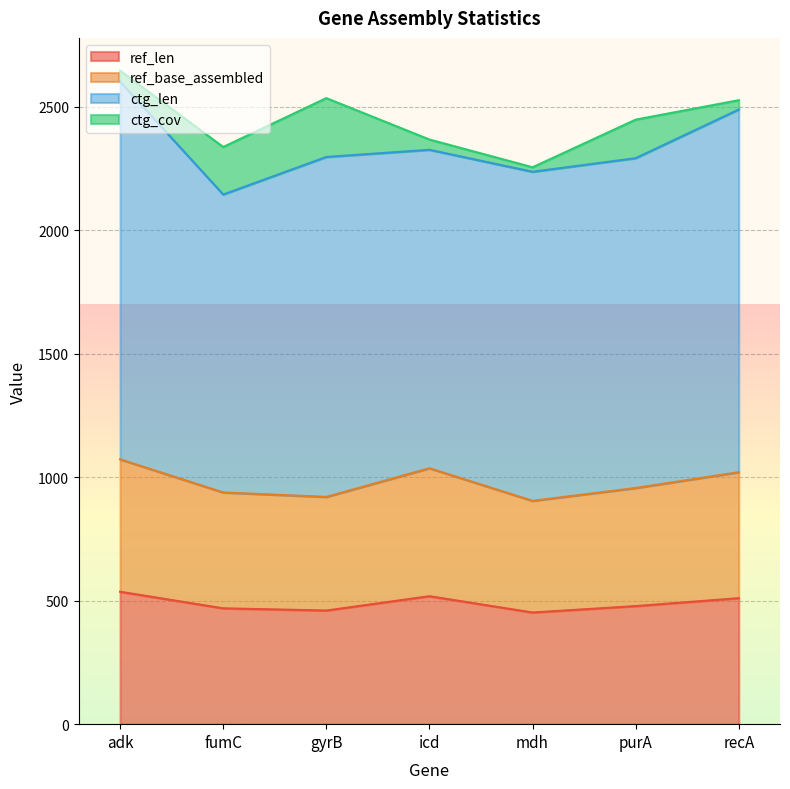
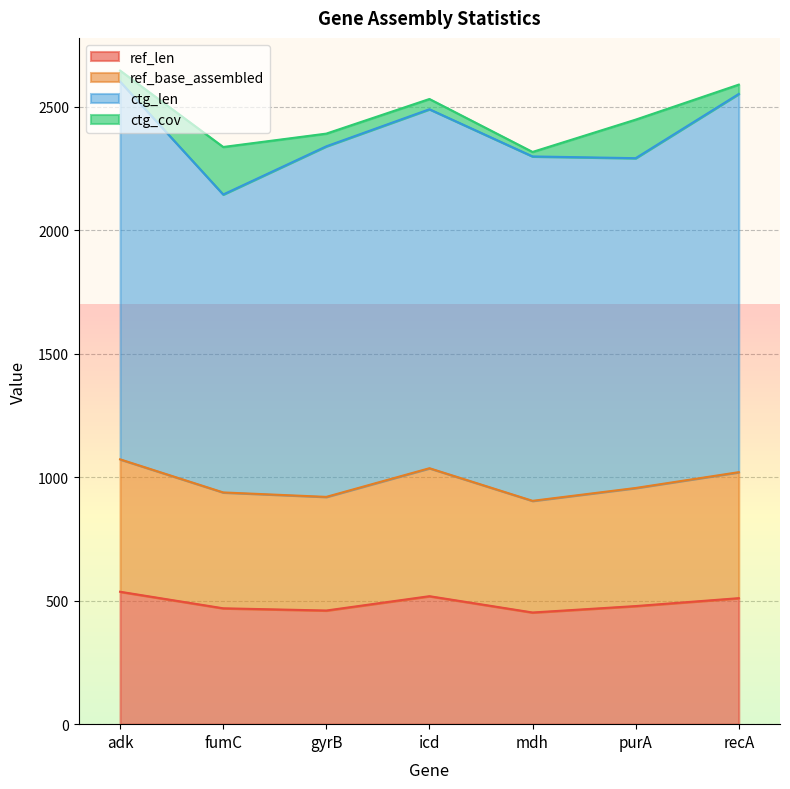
  {
    "ctg_len": {
      "fumC": 1210,
-     "gyrB": 1380,
-     "icd": 1290,
-     "mdh": 1330,
+     "gyrB": 1420,
+     "icd": 1450,
+     "mdh": 1390,
      "purA": 1340,
-     "recA": 1470
+     "recA": 1530
    },
    "ctg_cov": {
      "fumC": 190,
-     "gyrB": 240,
+     "gyrB": 50,
      "icd": 40,
      "mdh": 20,
      "purA": 160,
      "recA": 40
    }
  }
